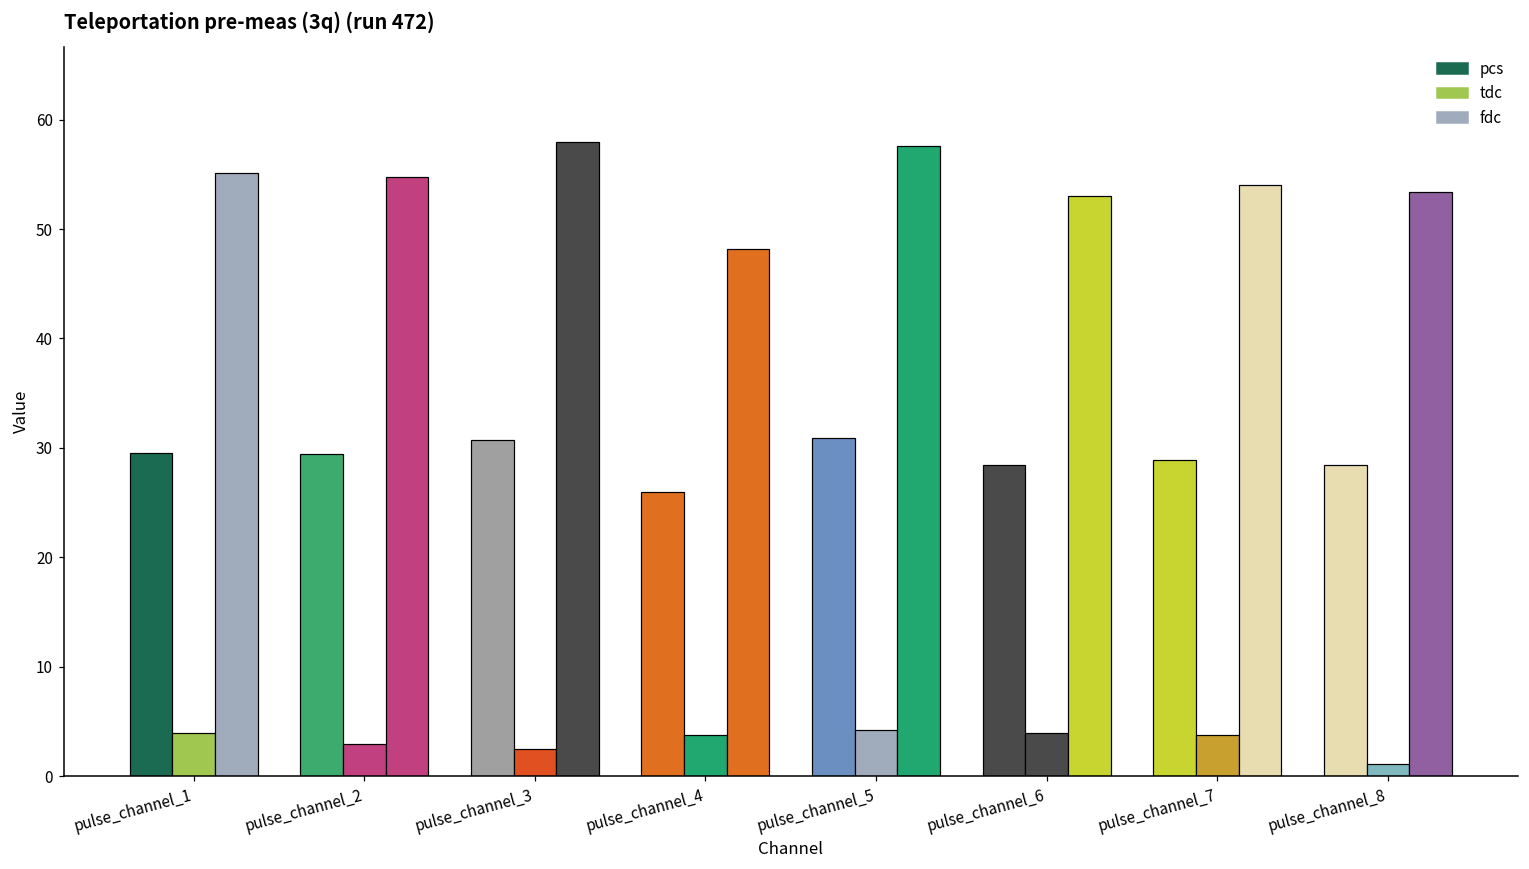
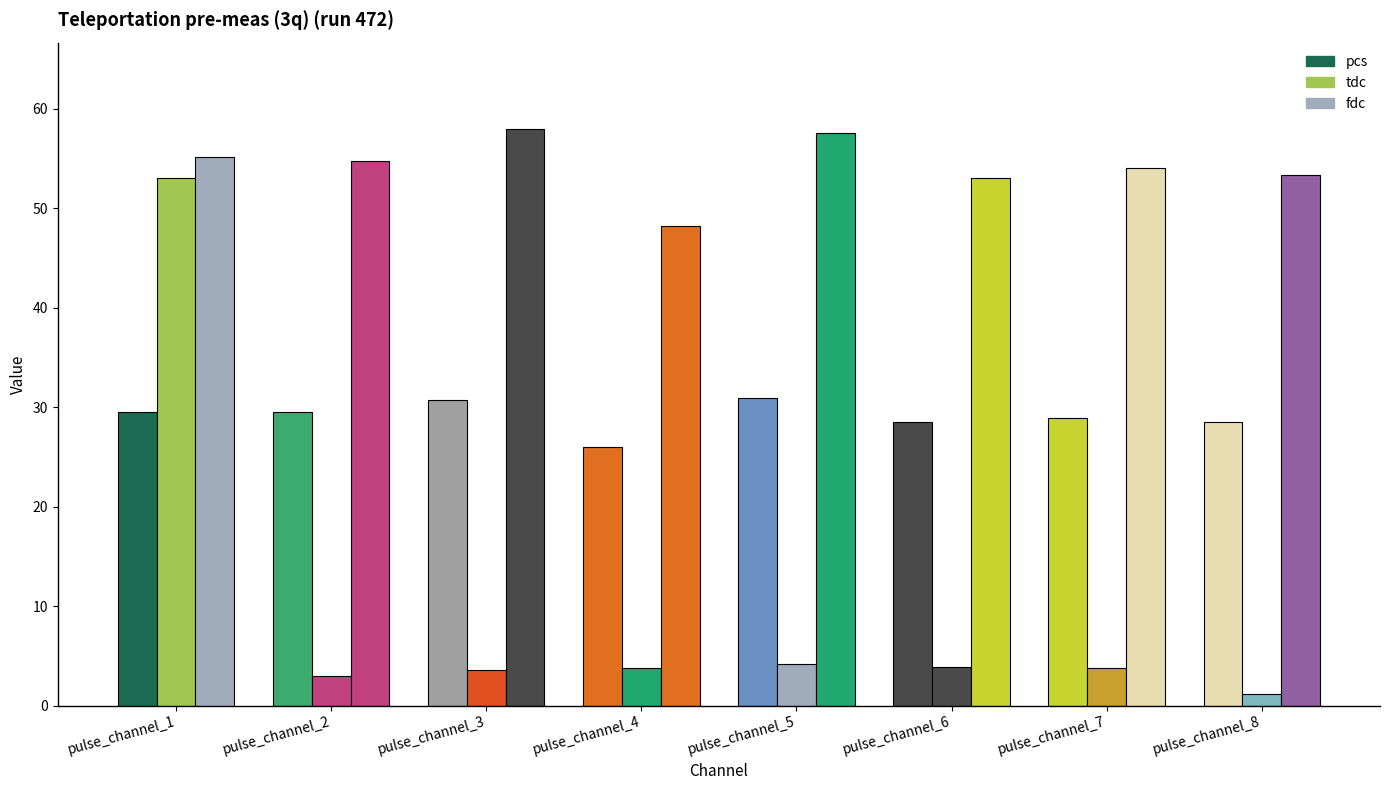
  {
-   "pulse_channel_1": 4,
+   "pulse_channel_1": 53,
    "pulse_channel_2": 3,
-   "pulse_channel_3": 3,
+   "pulse_channel_3": 4,
    "pulse_channel_4": 4,
    "pulse_channel_5": 4,
    "pulse_channel_6": 4,
    "pulse_channel_7": 4,
    "pulse_channel_8": 1
  }
